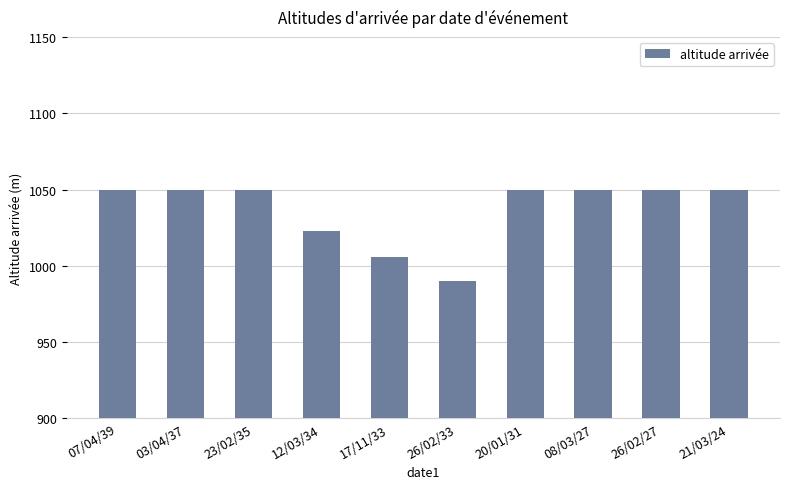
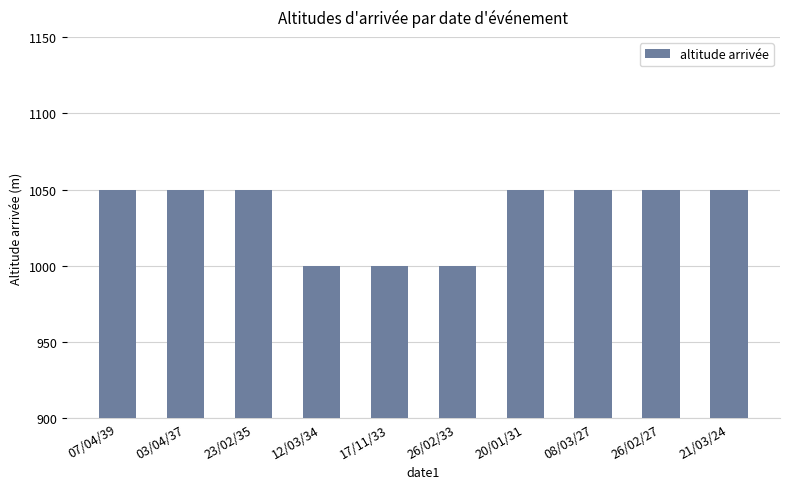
  {
    "07/04/39": 1050,
    "03/04/37": 1050,
    "23/02/35": 1050,
-   "12/03/34": 1023,
-   "17/11/33": 1006,
-   "26/02/33": 990,
+   "12/03/34": 1000,
+   "17/11/33": 1000,
+   "26/02/33": 1000,
    "20/01/31": 1050,
    "08/03/27": 1050,
    "26/02/27": 1050,
    "21/03/24": 1050
  }
